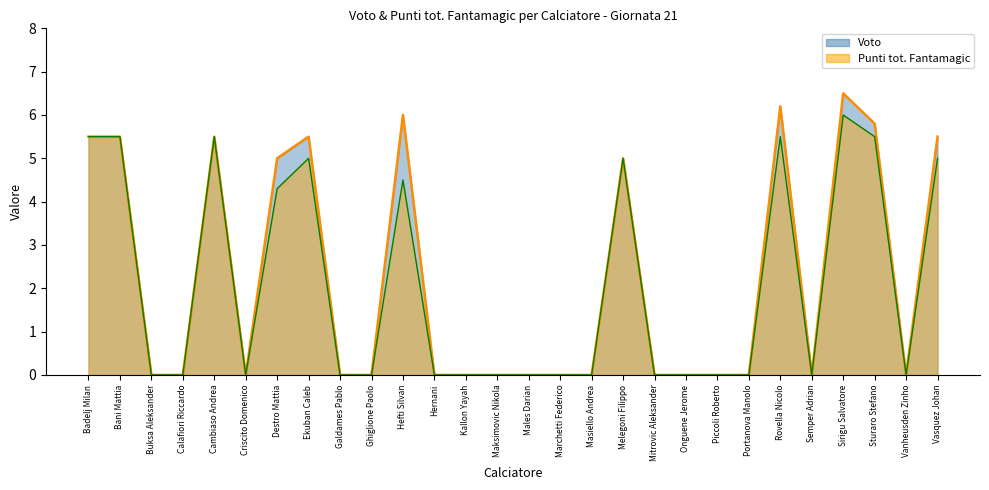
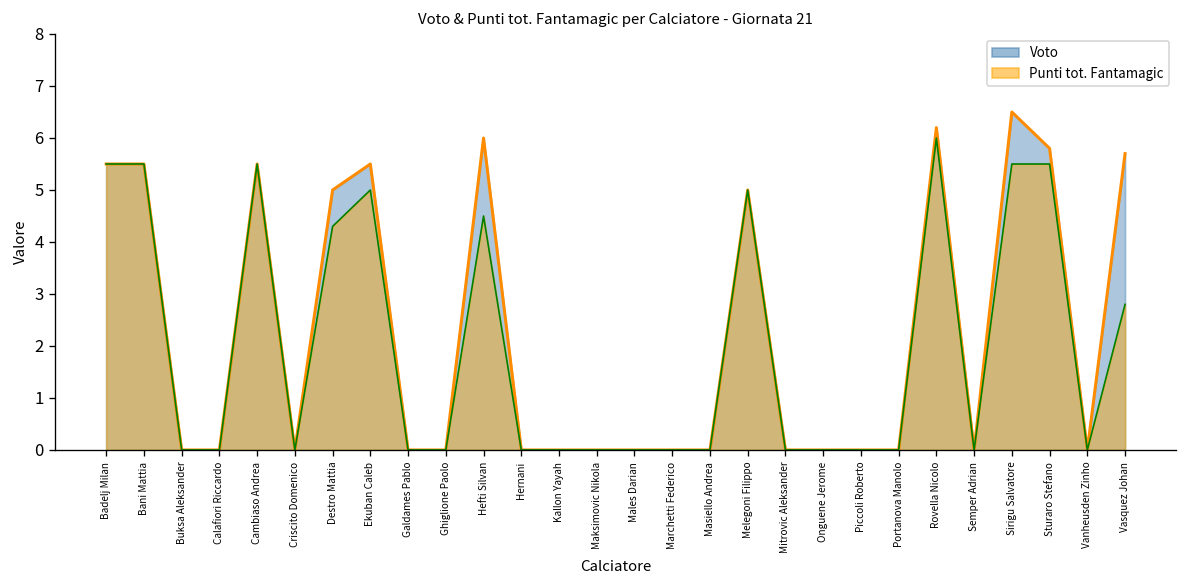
  {
    "Voto": {
      "Destro Mattia": 5.0,
      "Ekuban Caleb": 5.5,
      "Hefti Silvan": 6.0,
      "Rovella Nicolo": 6.2,
      "Sirigu Salvatore": 6.5,
      "Sturaro Stefano": 5.8,
-     "Vasquez Johan": 5.5
+     "Vasquez Johan": 5.7
    },
    "Punti tot. Fantamagic": {
      "Destro Mattia": 4.3,
      "Ekuban Caleb": 5.0,
      "Hefti Silvan": 4.5,
-     "Rovella Nicolo": 5.5,
-     "Sirigu Salvatore": 6.0,
+     "Rovella Nicolo": 6.0,
+     "Sirigu Salvatore": 5.5,
      "Sturaro Stefano": 5.5,
-     "Vasquez Johan": 5.0
+     "Vasquez Johan": 2.8
    }
  }
